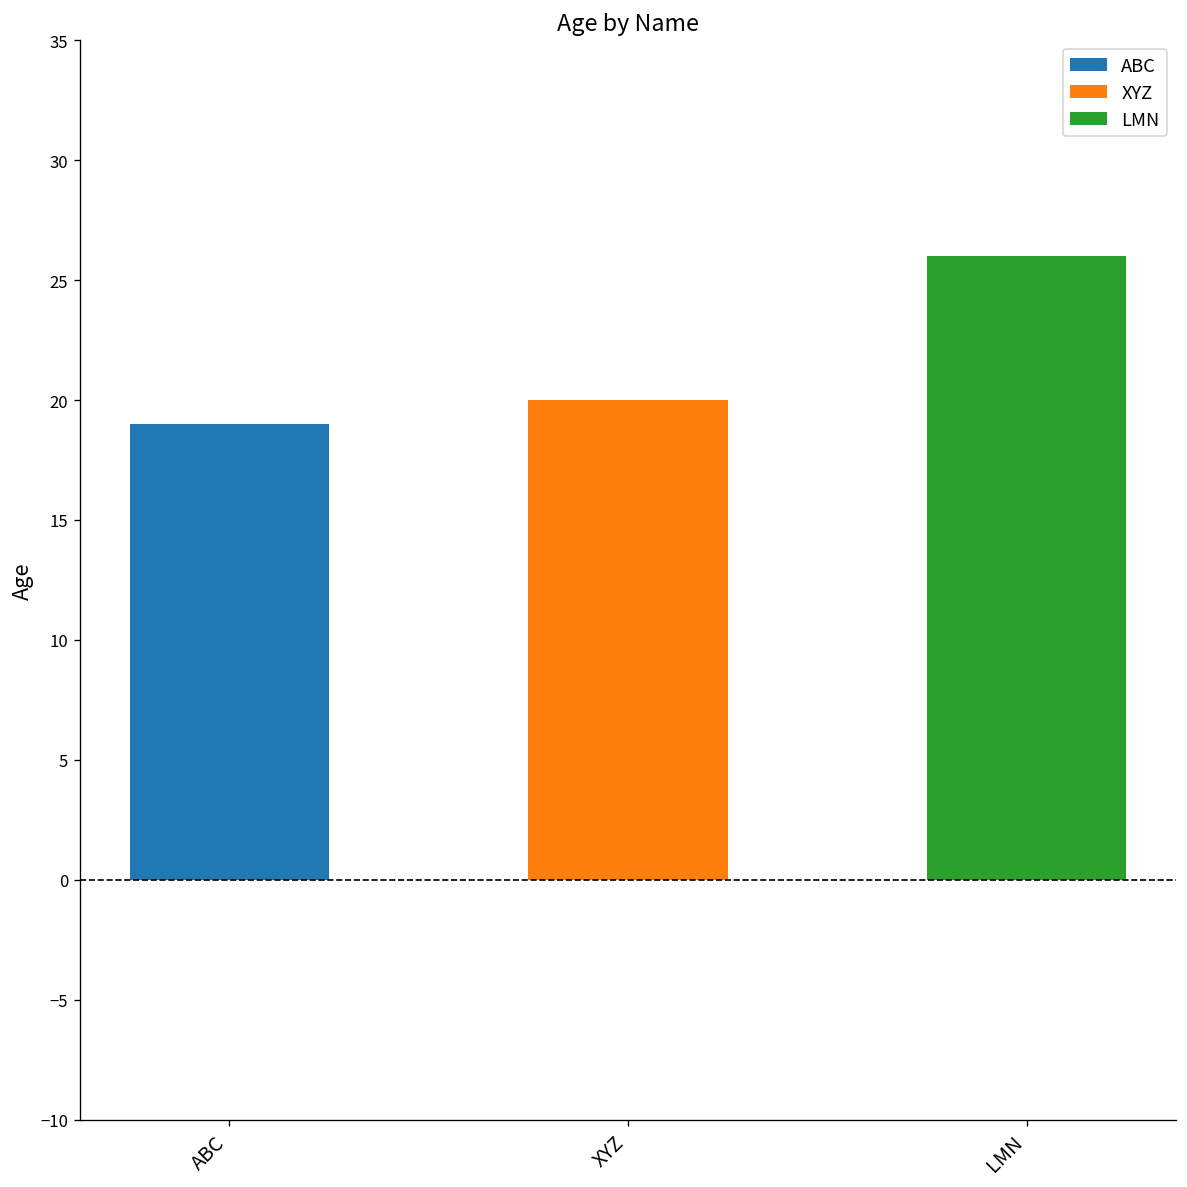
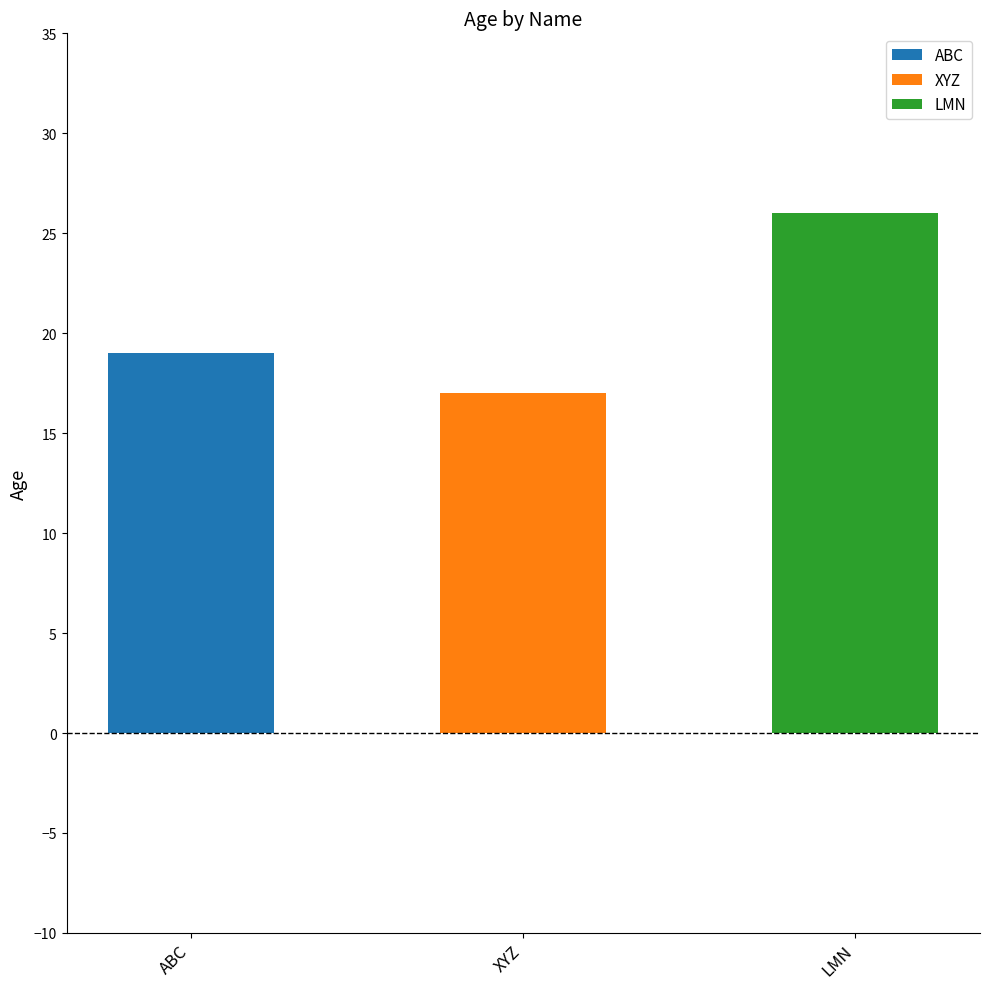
  {
    "ABC": 19,
-   "XYZ": 20,
+   "XYZ": 17,
    "LMN": 26
  }
